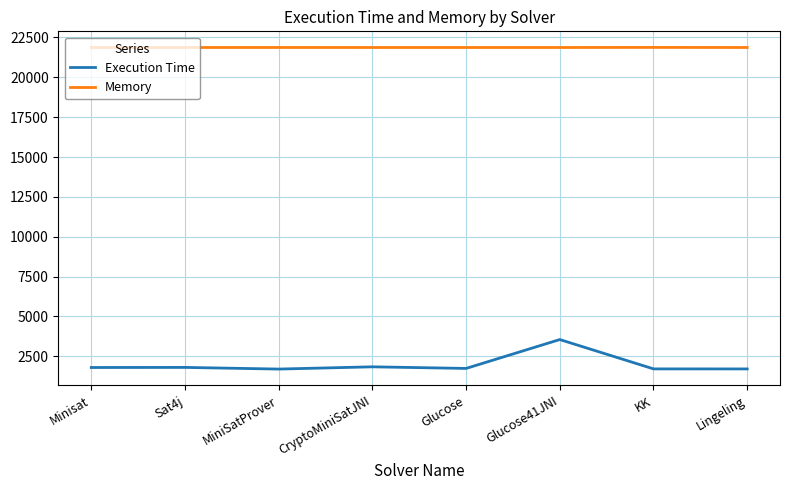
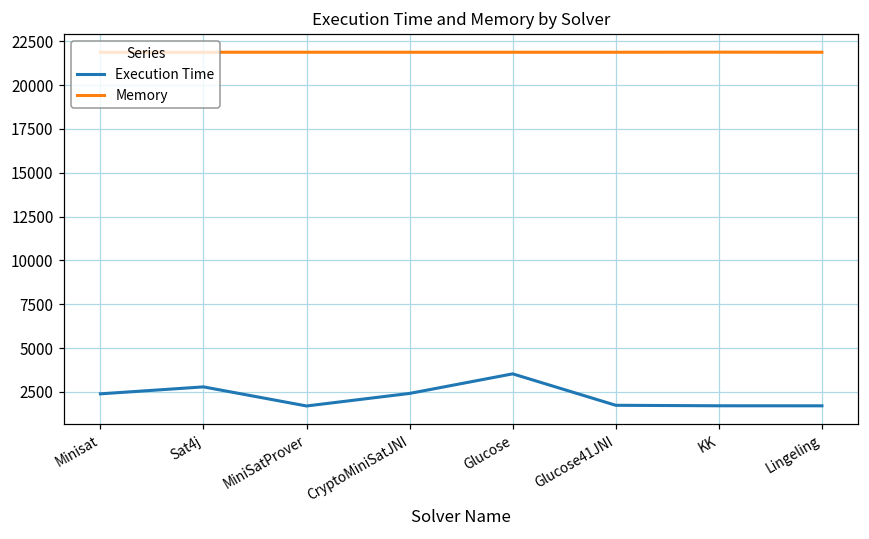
  {
    "Execution Time": {
-     "Minisat": 1800,
-     "Sat4j": 1800,
+     "Minisat": 2400,
+     "Sat4j": 2800,
      "MiniSatProver": 1700,
-     "CryptoMiniSatJNI": 1800,
-     "Glucose": 1700,
-     "Glucose41JNI": 3600,
+     "CryptoMiniSatJNI": 2400,
+     "Glucose": 3500,
+     "Glucose41JNI": 1700,
      "KK": 1700,
      "Lingeling": 1700
    },
    "Memory": {
      "MiniSatProver": 21900,
      "CryptoMiniSatJNI": 21900,
      "Glucose": 21900,
      "Glucose41JNI": 21900,
      "KK": 21900,
      "Lingeling": 21900
    }
  }
